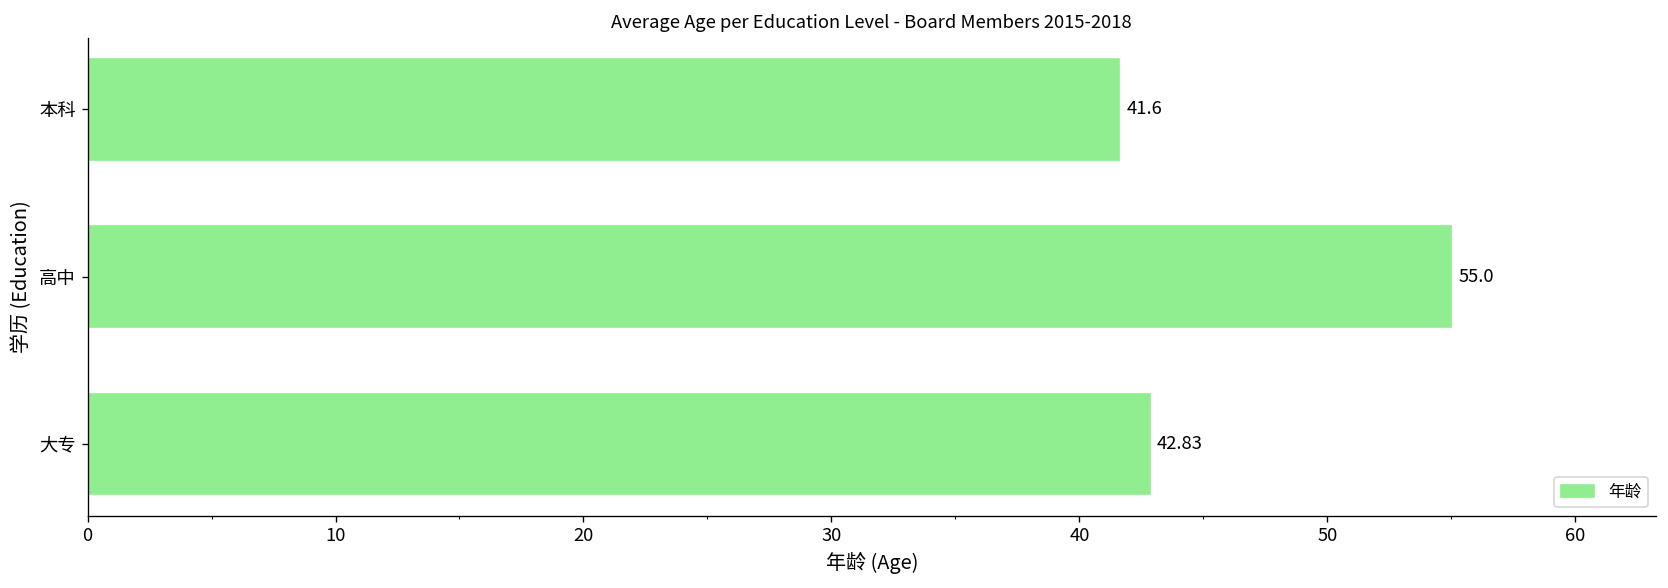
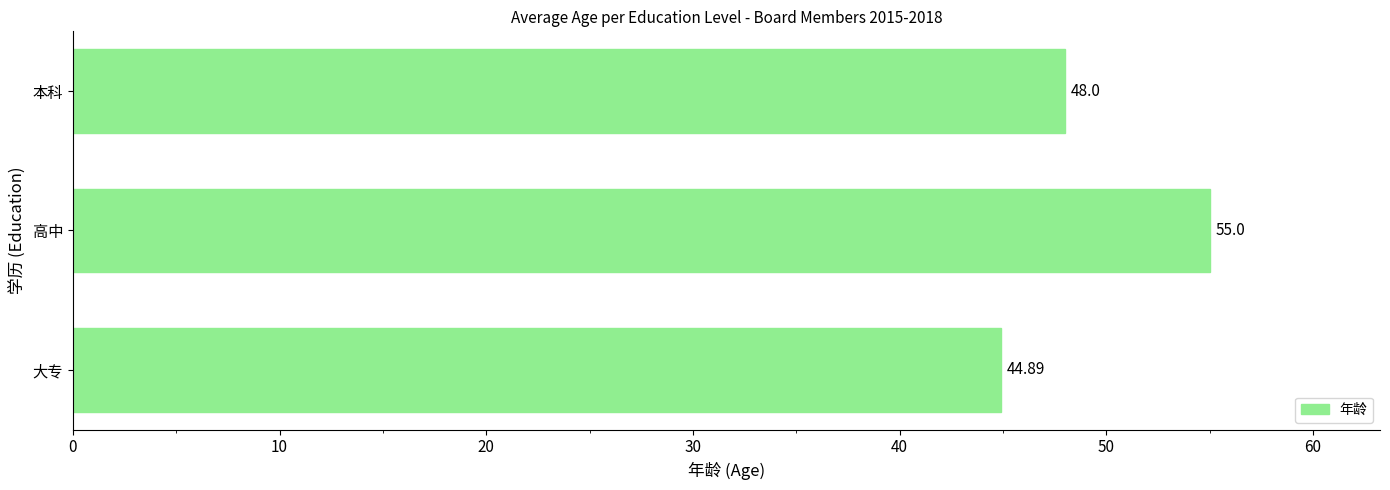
  {
-   "本科": 41.6,
+   "本科": 48.0,
    "高中": 55.0,
-   "大专": 42.83
+   "大专": 44.89
  }
